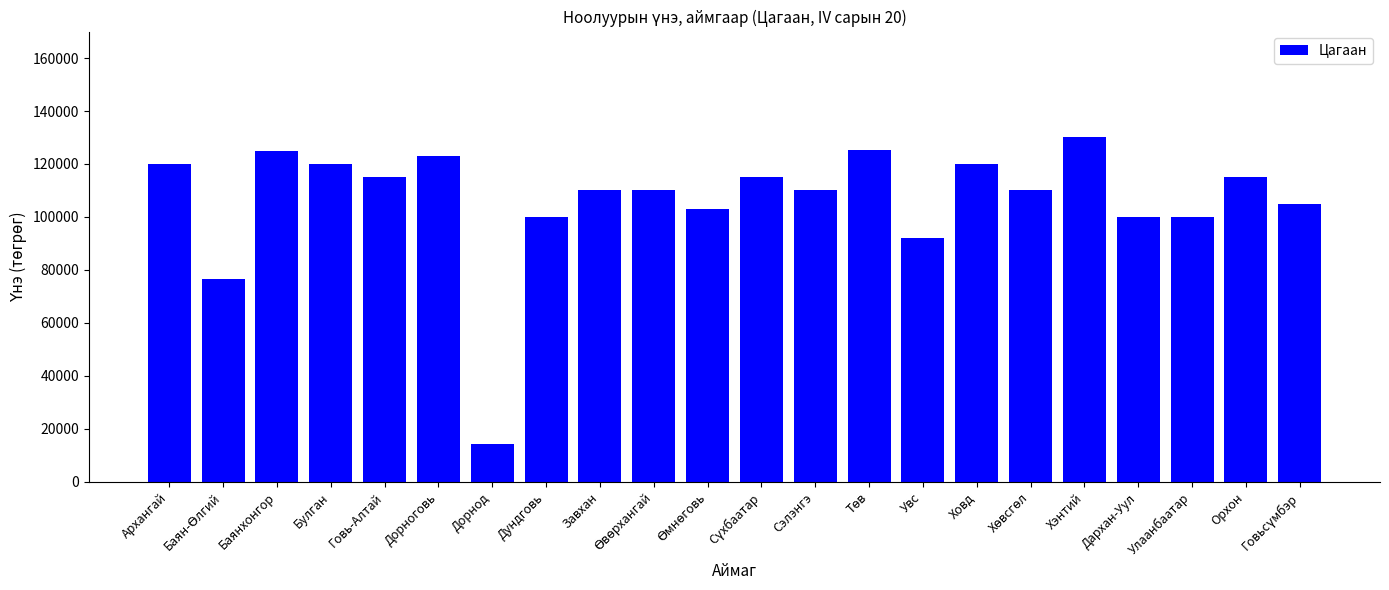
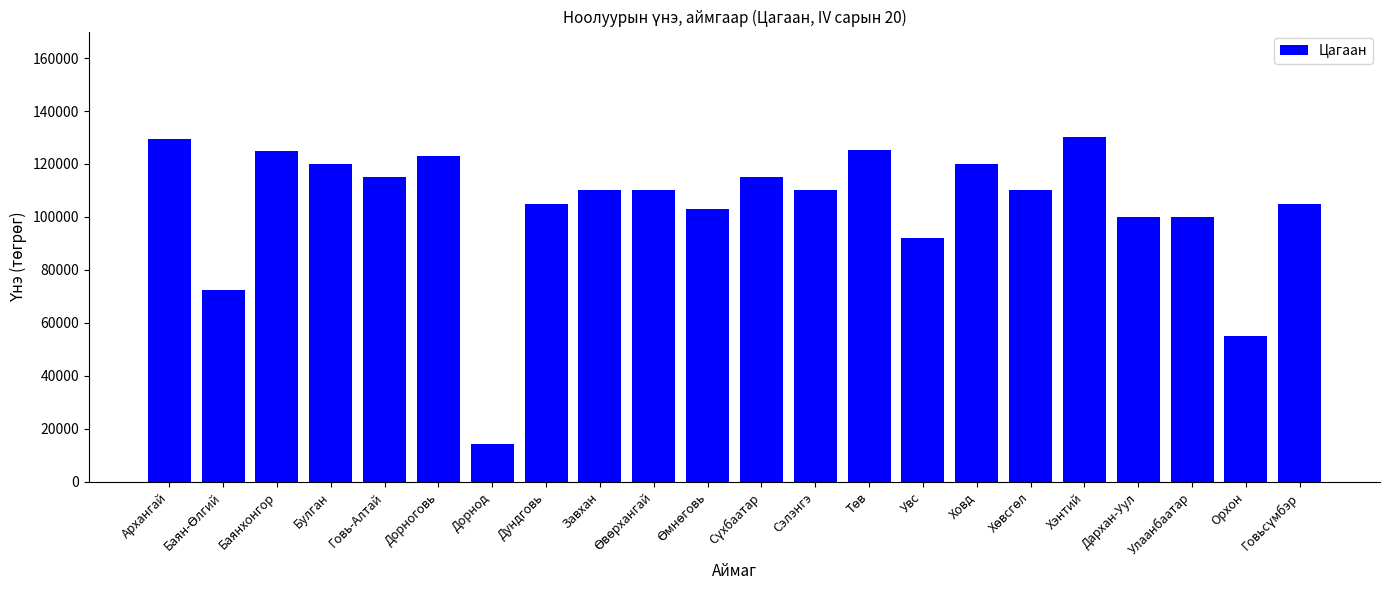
  {
-   "Архангай": 120000,
-   "Баян-Өлгий": 77000,
+   "Архангай": 129000,
+   "Баян-Өлгий": 72000,
    "Баянхонгор": 125000,
    "Булган": 120000,
    "Говь-Алтай": 115000,
    "Дорноговь": 123000,
    "Дорнод": 14000,
-   "Дундговь": 100000,
+   "Дундговь": 105000,
    "Завхан": 110000,
    "Өвөрхангай": 110000,
    "Өмнөговь": 103000,
    "Сүхбаатар": 115000,
    "Сэлэнгэ": 110000,
    "Төв": 125000,
    "Увс": 92000,
    "Ховд": 120000,
    "Хөвсгөл": 110000,
    "Хэнтий": 130000,
    "Дархан-Уул": 100000,
    "Улаанбаатар": 100000,
-   "Орхон": 115000,
+   "Орхон": 55000,
    "Говьсүмбэр": 105000
  }
